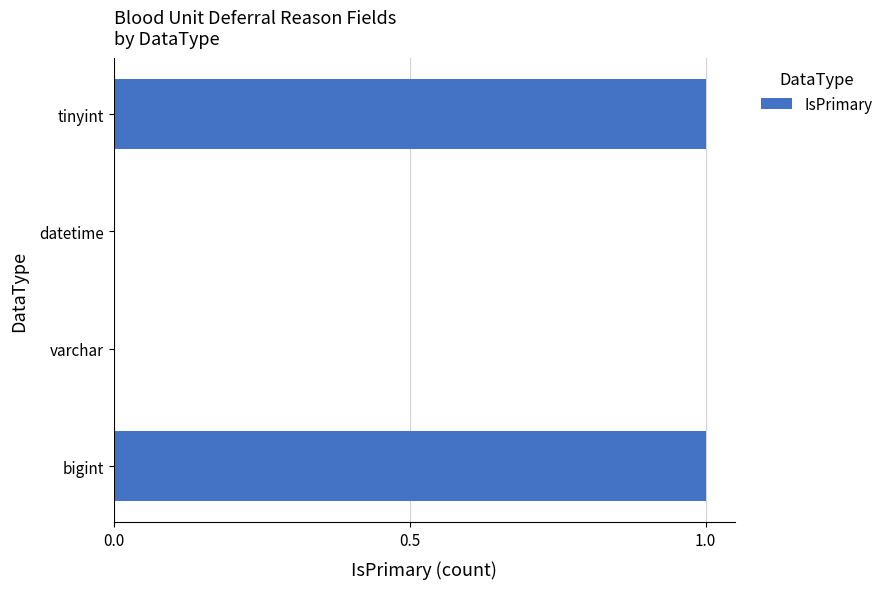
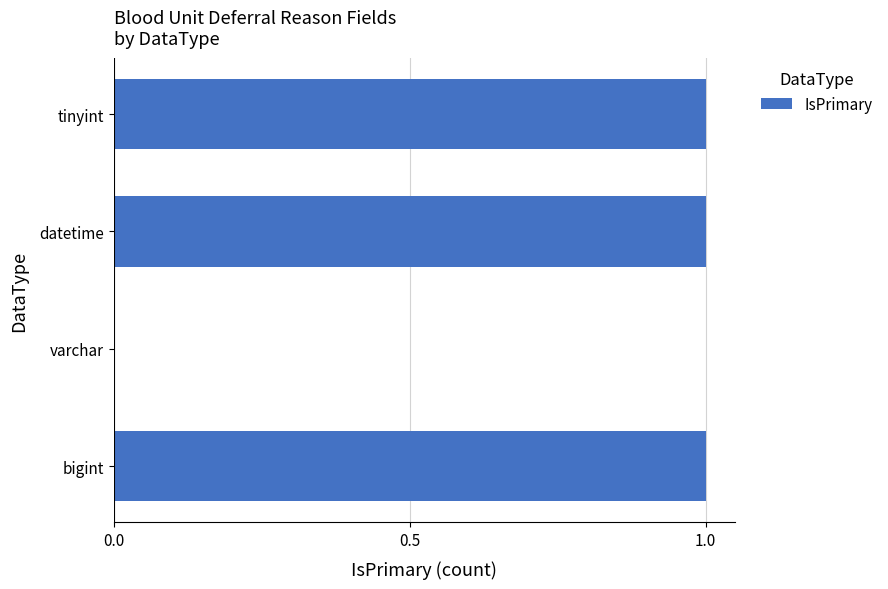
  {
    "tinyint": 1,
-   "datetime": 0,
+   "datetime": 1,
    "varchar": 0,
    "bigint": 1
  }
